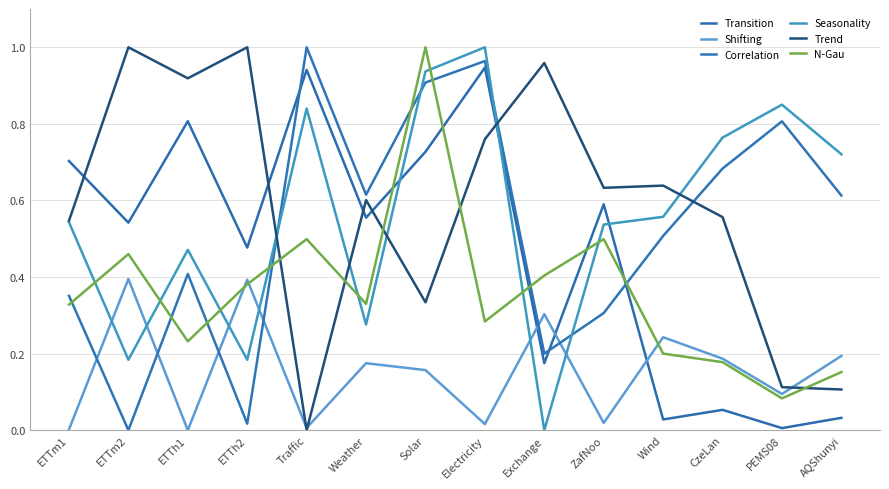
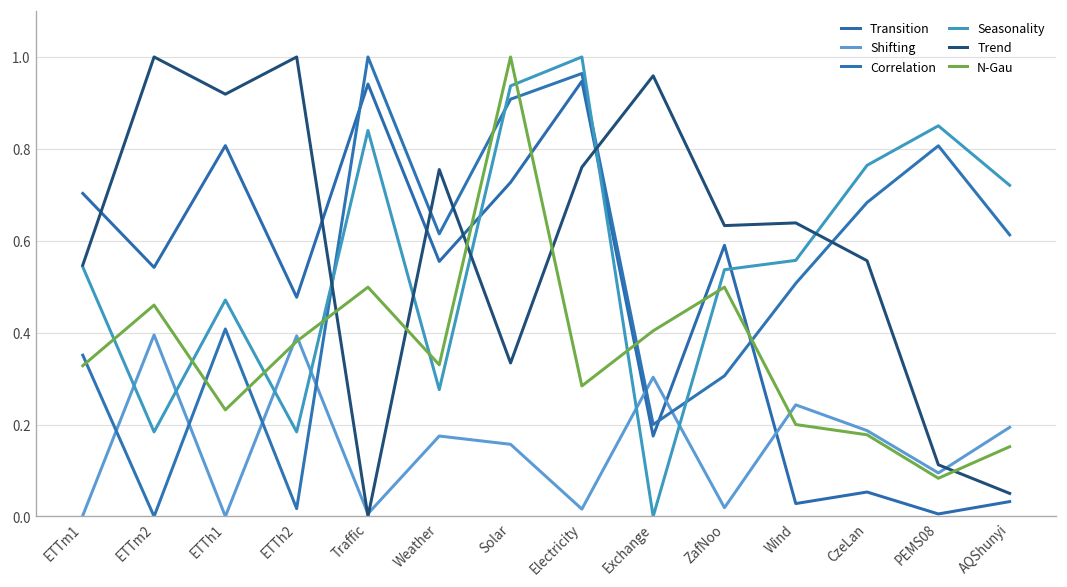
  {
    "Trend": {
      "ETTm2": 1.00,
      "ETTh1": 0.92,
      "ETTh2": 1.00,
-     "Weather": 0.60,
+     "Weather": 0.76,
      "Solar": 0.33,
      "Electricity": 0.76,
      "Exchange": 0.96,
      "ZafNoo": 0.63,
      "Wind": 0.64,
      "CzeLan": 0.56,
      "PEMS08": 0.11,
-     "AQShunyi": 0.11
+     "AQShunyi": 0.05
    },
    "N-Gau": {
      "ETTm1": 0.33,
      "ETTm2": 0.46,
      "ETTh1": 0.23,
      "ETTh2": 0.38,
      "Traffic": 0.50,
      "Weather": 0.33,
      "Solar": 1.00,
      "Electricity": 0.28,
      "Exchange": 0.40,
      "ZafNoo": 0.50,
      "Wind": 0.20,
      "CzeLan": 0.18,
      "PEMS08": 0.08,
      "AQShunyi": 0.15
    }
  }
